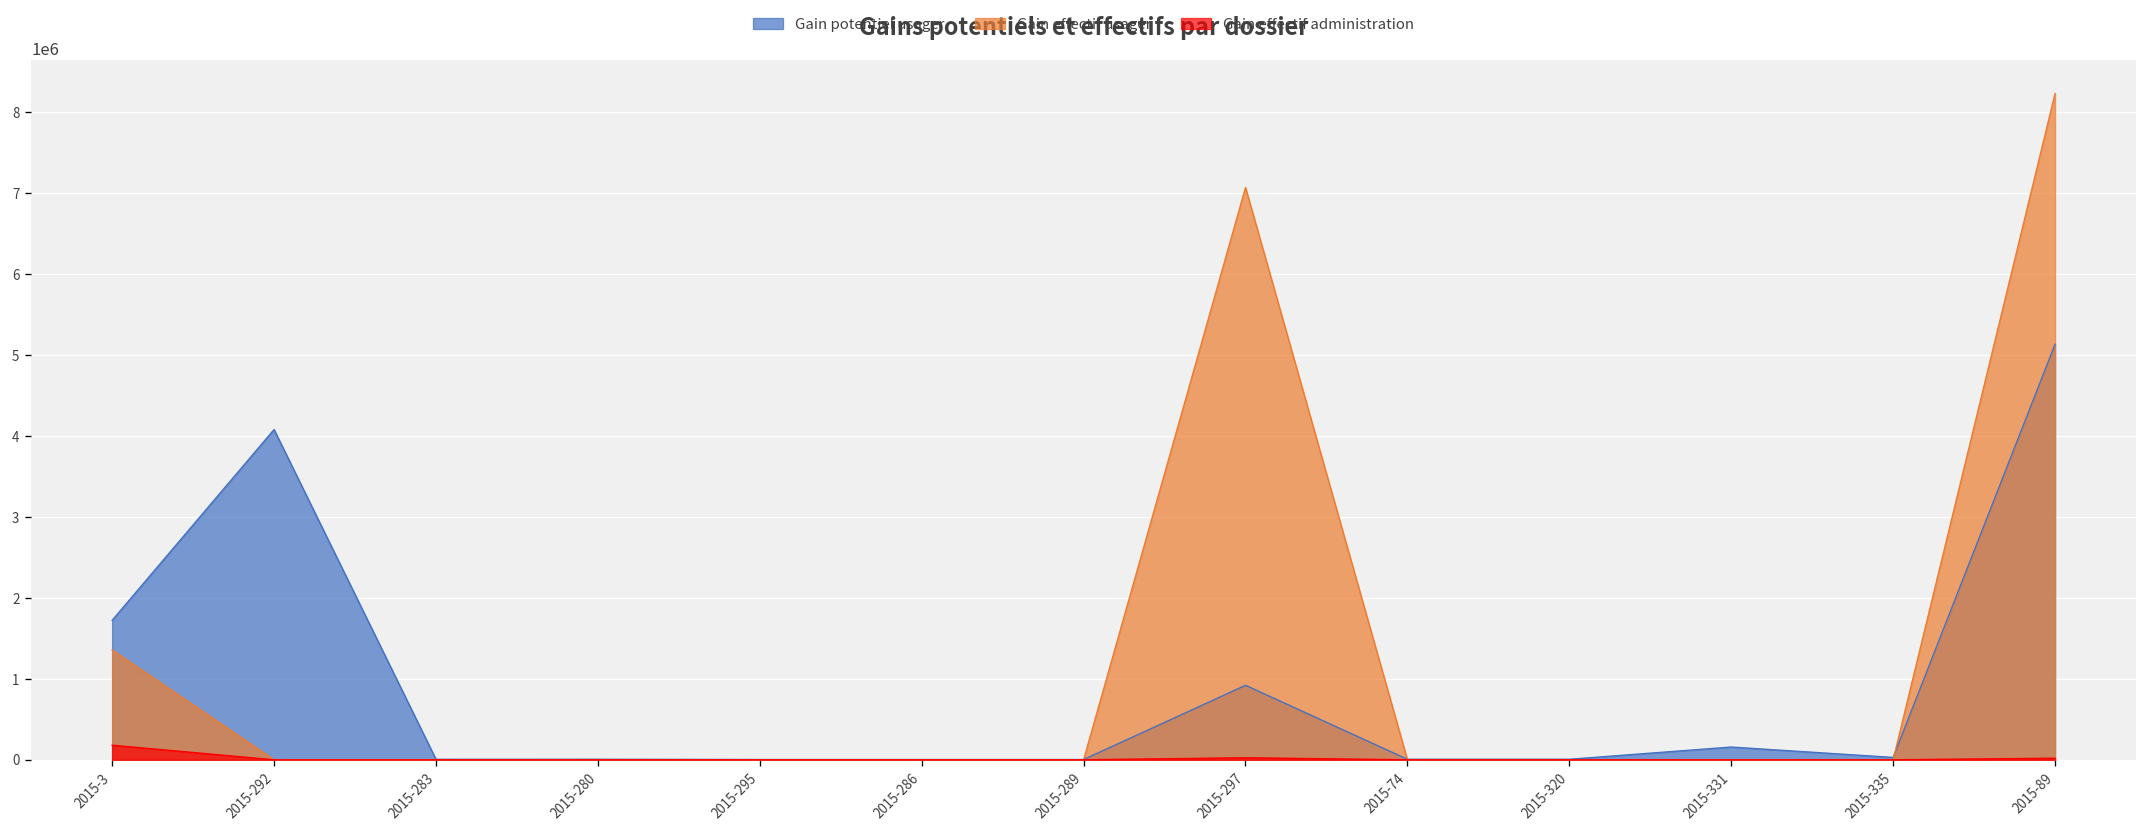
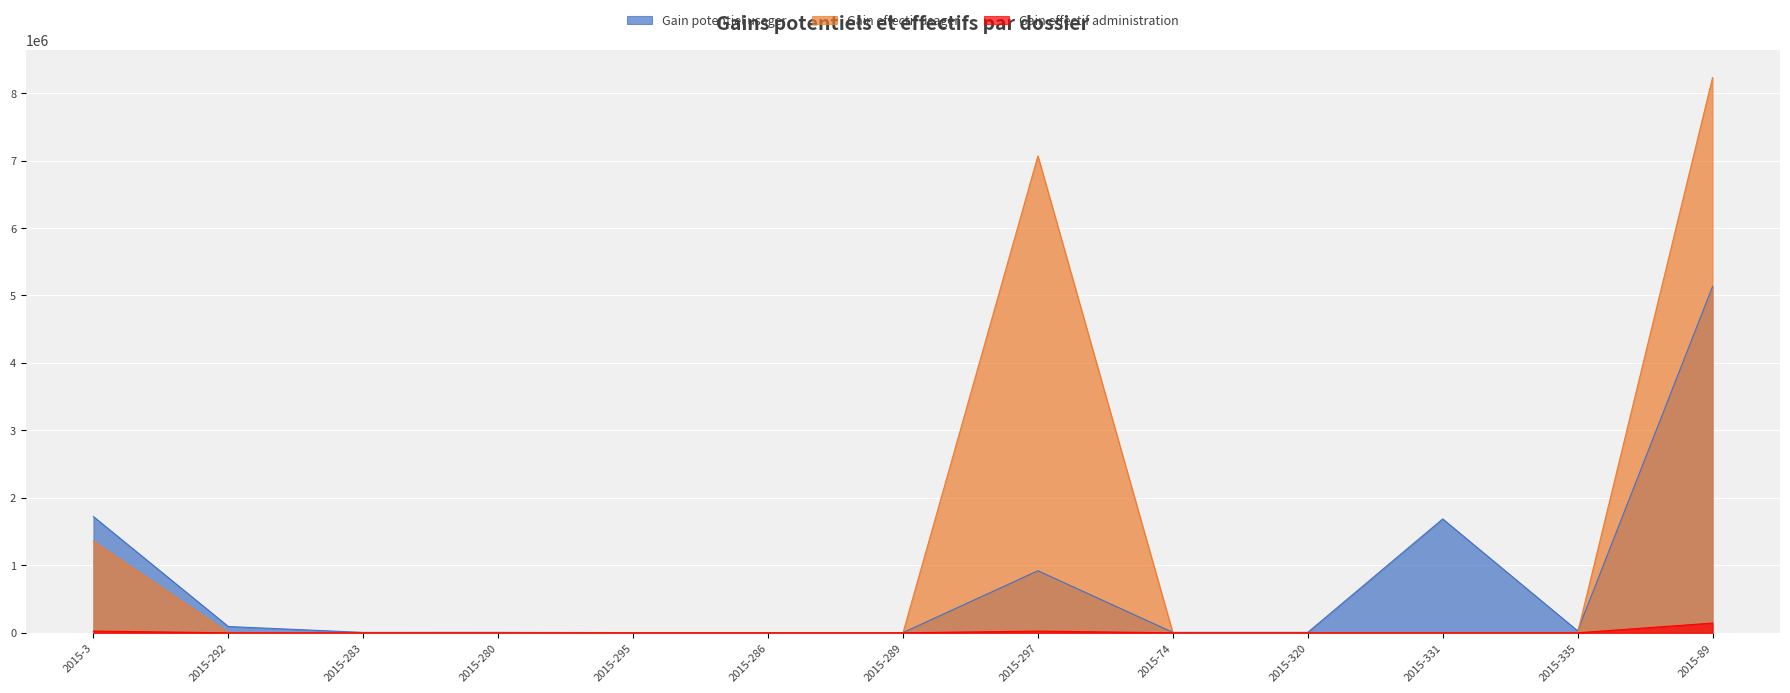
  {
    "Gain potentiel usager": {
      "2015-3": 1700000,
-     "2015-292": 4100000,
+     "2015-292": 100000,
      "2015-297": 900000,
-     "2015-331": 200000,
+     "2015-331": 1700000,
      "2015-89": 5100000
    },
    "Gain effectif usager": {
      "2015-3": 1400000,
      "2015-297": 7100000,
      "2015-89": 8200000
    },
    "Gain effectif administration": {
-     "2015-3": 200000,
+     "2015-3": 0,
      "2015-297": 0,
-     "2015-89": 0
+     "2015-89": 100000
    }
  }
